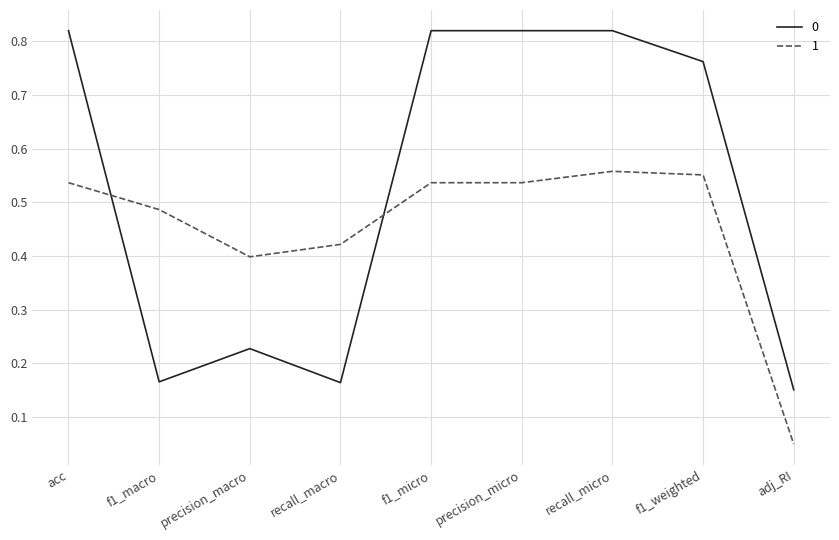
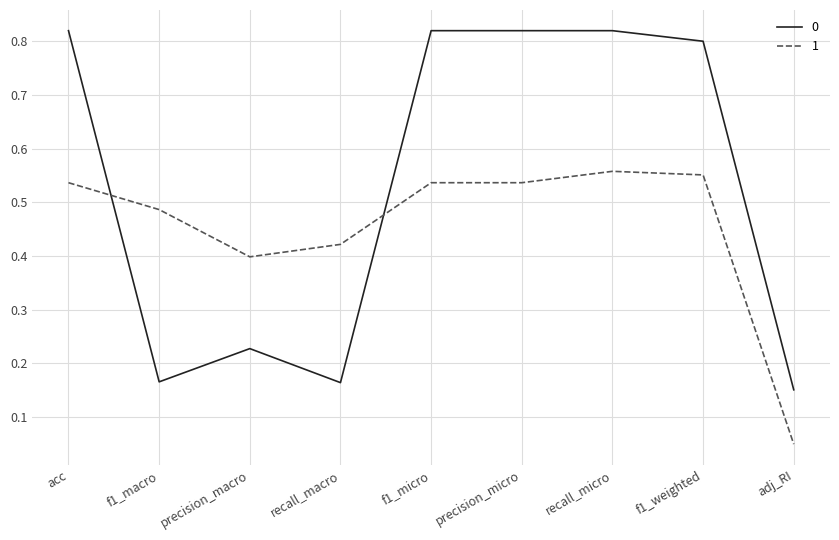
  {
    "0": {
      "acc": 0.82,
      "f1_macro": 0.17,
      "precision_macro": 0.23,
      "recall_macro": 0.16,
      "f1_micro": 0.82,
      "precision_micro": 0.82,
      "recall_micro": 0.82,
-     "f1_weighted": 0.76,
+     "f1_weighted": 0.80,
      "adj_RI": 0.15
    },
    "1": {
      "acc": 0.54,
      "f1_macro": 0.49,
      "precision_macro": 0.40,
      "recall_macro": 0.42,
      "f1_micro": 0.54,
      "precision_micro": 0.54,
      "recall_micro": 0.56,
      "f1_weighted": 0.55,
      "adj_RI": 0.05
    }
  }
